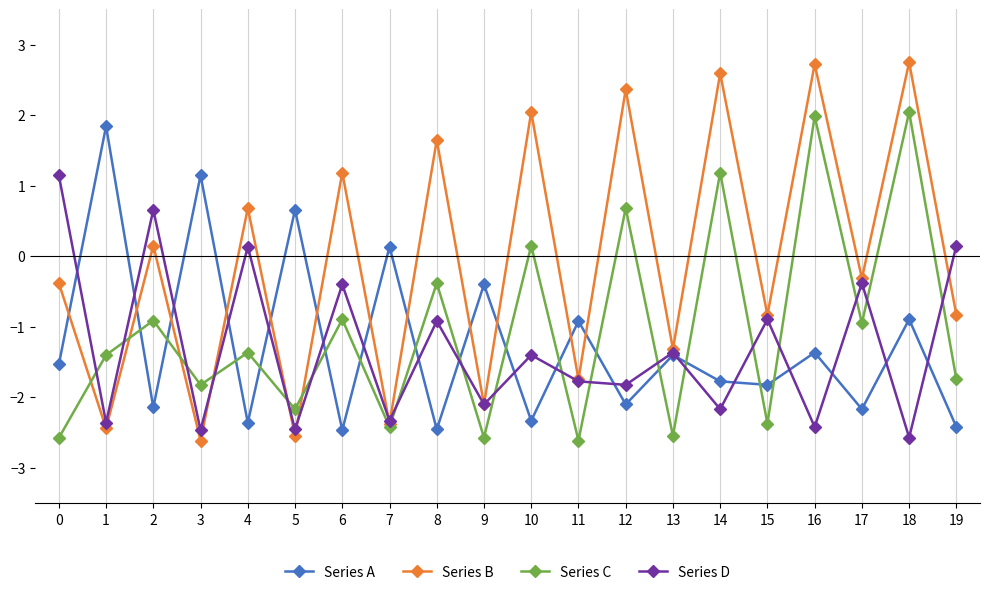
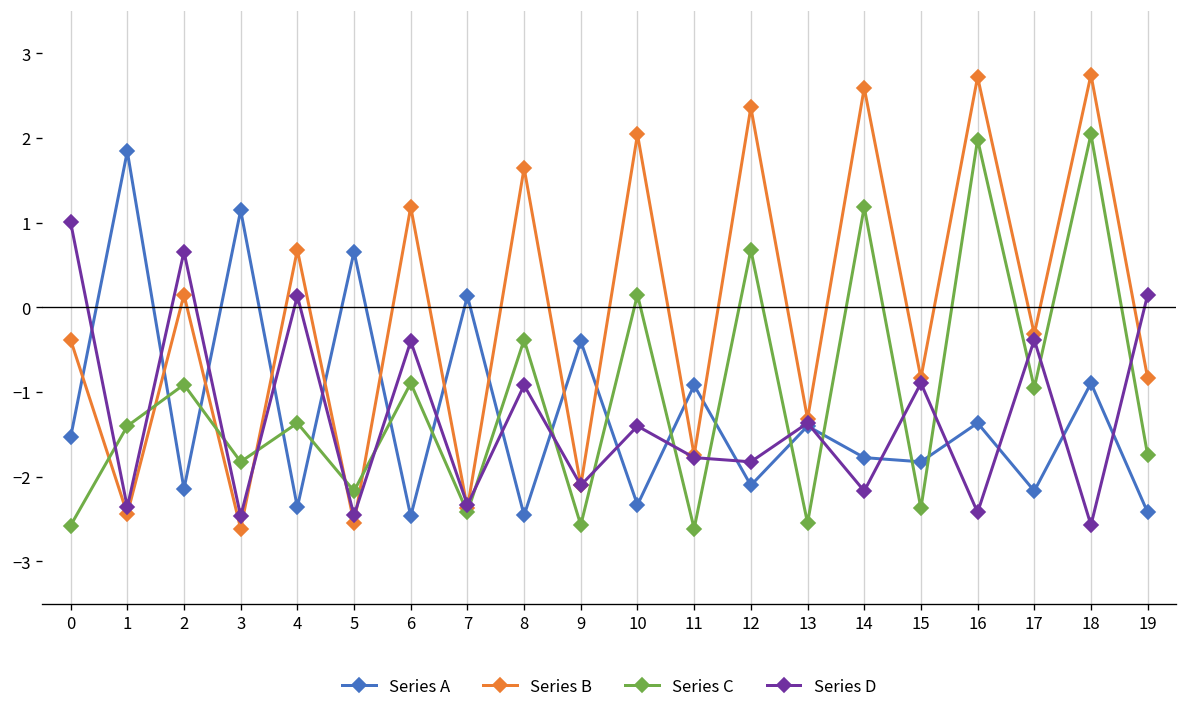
  {
    "Series A": {
      "0": -1.5,
      "1": 1.8,
      "2": -2.1,
      "3": 1.1,
      "4": -2.4,
      "5": 0.7,
      "6": -2.5,
      "7": 0.1,
      "8": -2.5,
      "9": -0.4,
      "10": -2.3,
      "11": -0.9,
      "12": -2.1,
      "14": -1.8,
      "15": -1.8,
      "16": -1.4,
      "17": -2.2,
      "18": -0.9,
      "19": -2.4
    },
    "Series B": {
      "0": -0.4,
      "1": -2.4,
      "2": 0.2,
      "3": -2.6,
      "4": 0.7,
      "5": -2.5,
      "6": 1.2,
      "7": -2.4,
      "8": 1.6,
      "10": 2.0,
      "12": 2.4,
      "13": -1.3,
      "14": 2.6,
      "15": -0.8,
      "16": 2.7,
      "17": -0.3,
      "18": 2.7,
      "19": -0.8
    },
    "Series C": {
      "0": -2.6,
      "1": -1.4,
      "2": -0.9,
      "3": -1.8,
      "4": -1.4,
      "5": -2.2,
      "6": -0.9,
      "7": -2.4,
      "8": -0.4,
      "9": -2.6,
      "10": 0.2,
      "11": -2.6,
      "12": 0.7,
      "13": -2.5,
      "14": 1.2,
      "15": -2.4,
      "16": 2.0,
      "17": -1.0,
      "18": 2.0,
      "19": -1.7
    },
    "Series D": {
-     "0": 1.1,
+     "0": 1.0,
      "1": -2.4,
      "2": 0.7,
      "3": -2.5,
      "4": 0.1,
      "5": -2.5,
      "6": -0.4,
      "7": -2.3,
      "8": -0.9,
      "10": -1.4,
      "12": -1.8,
      "14": -2.2,
      "15": -0.9,
      "16": -2.4,
      "17": -0.4,
      "18": -2.6,
      "19": 0.2
    }
  }
